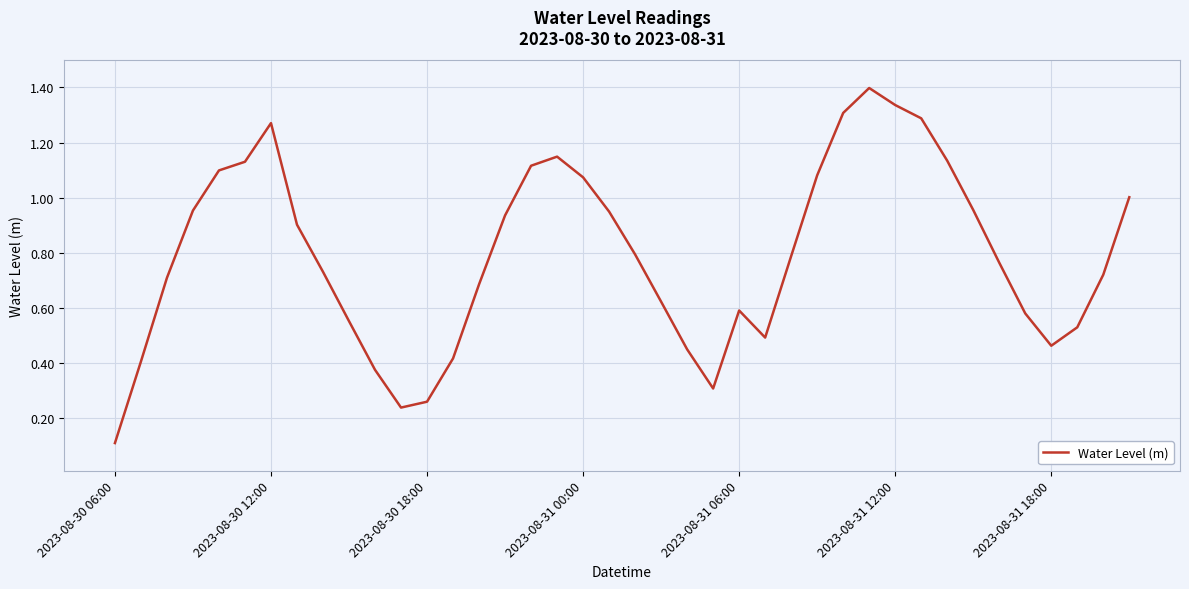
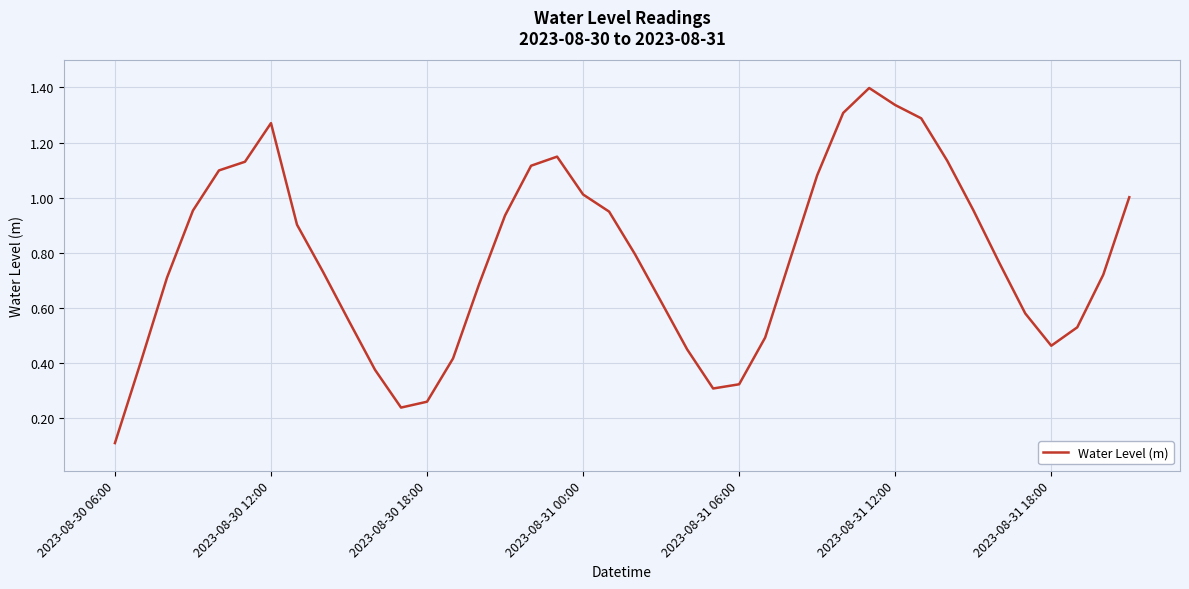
  {
    "2023-08-30 06:00": 0.11,
    "2023-08-30 12:00": 1.27,
    "2023-08-30 18:00": 0.26,
-   "2023-08-31 00:00": 1.07,
-   "2023-08-31 06:00": 0.59,
+   "2023-08-31 00:00": 1.01,
+   "2023-08-31 06:00": 0.32,
    "2023-08-31 12:00": 1.34,
    "2023-08-31 18:00": 0.46
  }
